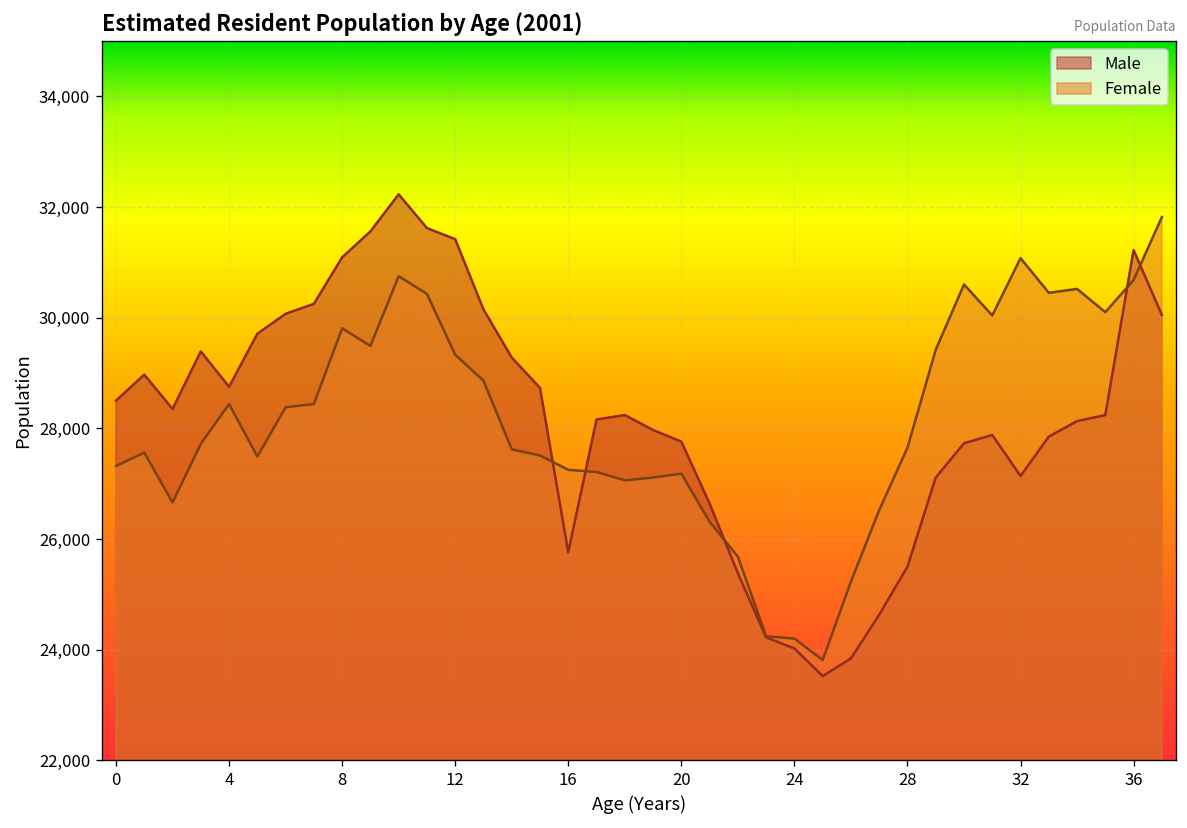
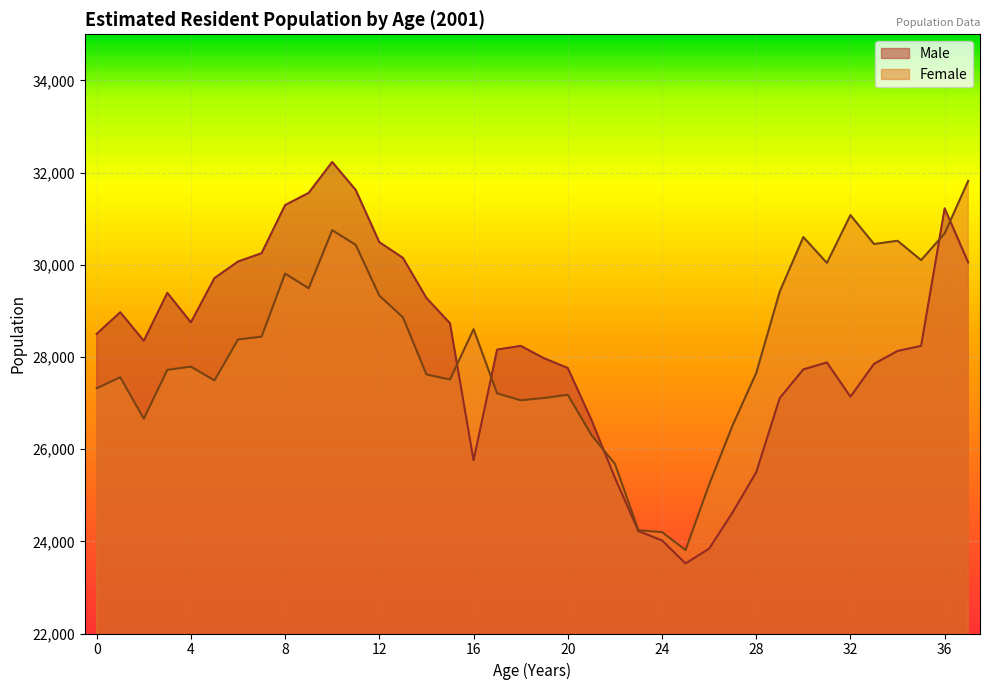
  {
    "Male": {
      "0": "28,500",
      "4": "28,800",
-     "8": "31,100",
-     "12": "31,400",
+     "8": "31,300",
+     "12": "30,500",
      "16": "25,800",
      "20": "27,800",
      "24": "24,000",
      "28": "25,500",
      "32": "27,100",
      "36": "31,200"
    },
    "Female": {
      "0": "27,300",
-     "4": "28,400",
+     "4": "27,800",
      "8": "29,800",
      "12": "29,300",
-     "16": "27,300",
+     "16": "28,600",
      "20": "27,200",
      "24": "24,200",
      "28": "27,700",
      "32": "31,100",
      "36": "30,700"
    }
  }
